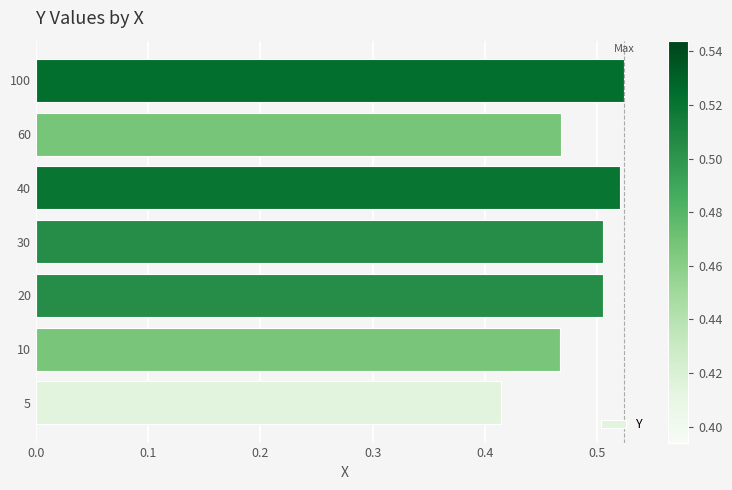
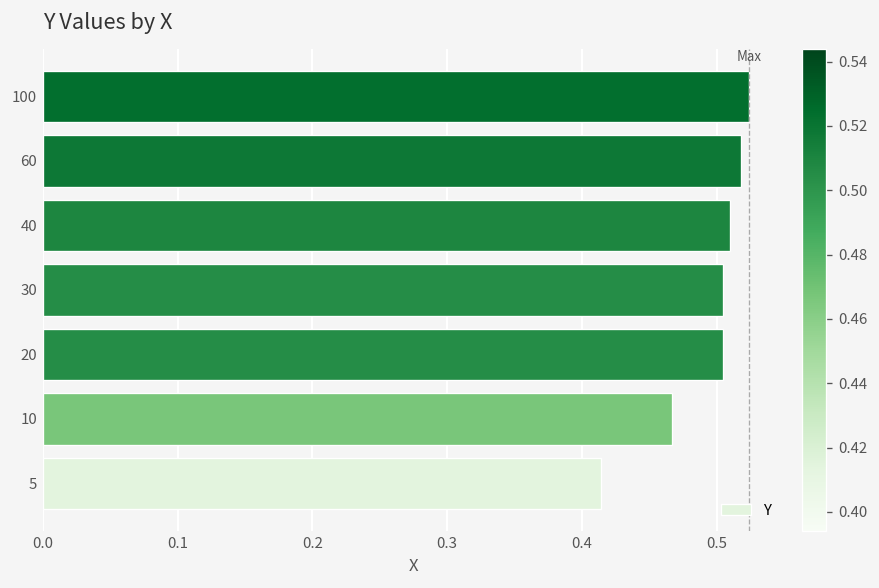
  {
    "100": 0.524,
-   "60": 0.468,
-   "40": 0.52,
+   "60": 0.518,
+   "40": 0.51,
    "30": 0.505,
    "20": 0.505,
    "10": 0.467,
    "5": 0.414
  }
